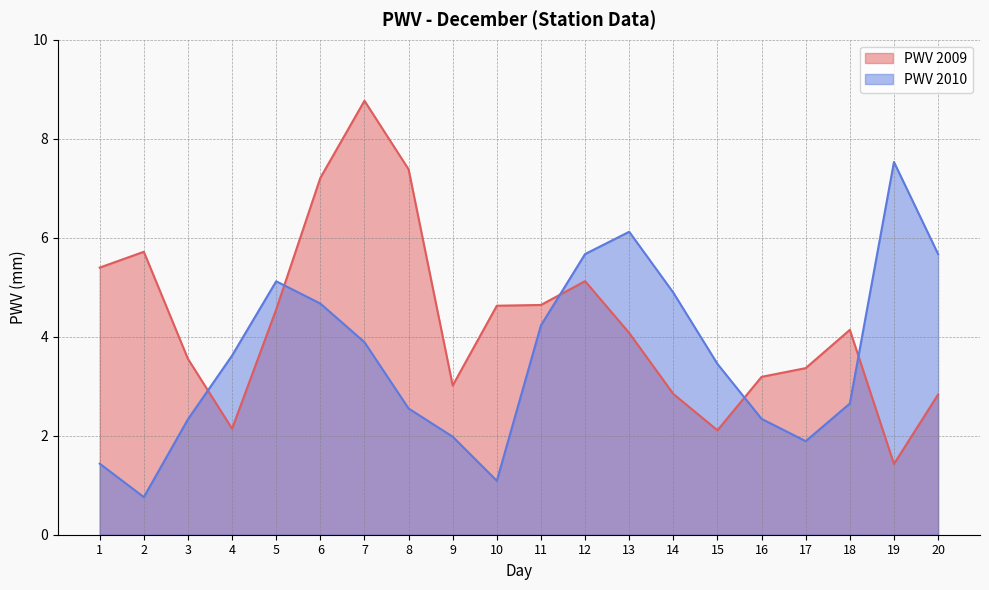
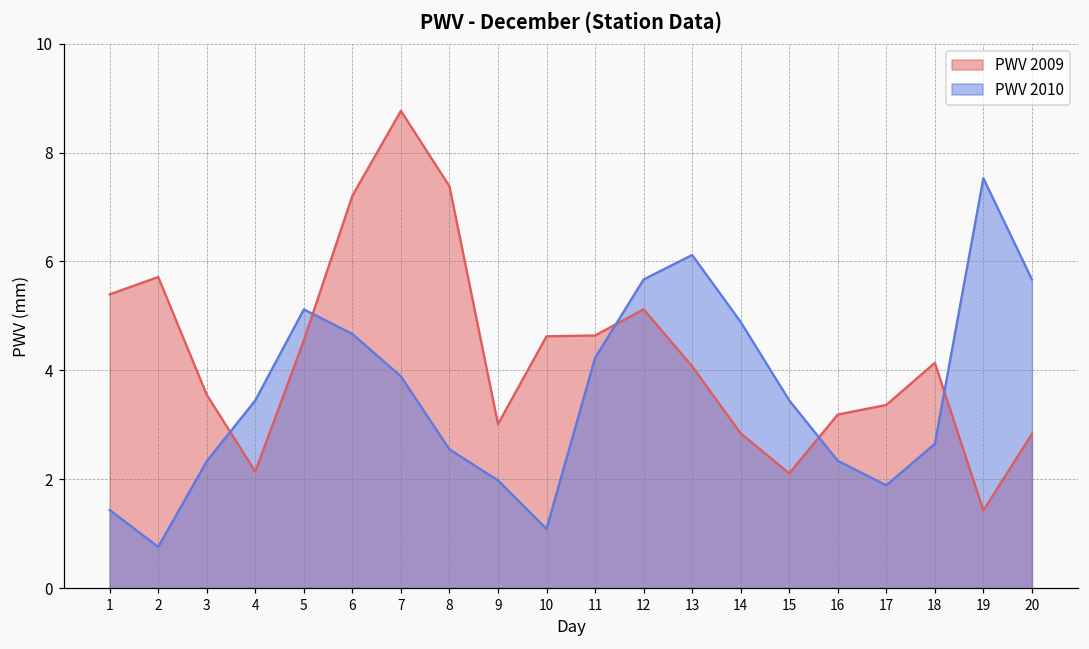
  {
    "PWV 2009": {
      "1": 5.4,
      "2": 5.7,
      "3": 3.6,
      "4": 2.1,
      "5": 4.6,
      "6": 7.2,
      "7": 8.8,
      "8": 7.4,
      "9": 3.0,
      "10": 4.6,
      "11": 4.6,
      "12": 5.1,
      "13": 4.1,
      "14": 2.8,
      "15": 2.1,
      "16": 3.2,
      "17": 3.4,
      "18": 4.1,
      "19": 1.4,
      "20": 2.8
    },
    "PWV 2010": {
      "1": 1.4,
      "2": 0.8,
      "3": 2.3,
-     "4": 3.6,
+     "4": 3.5,
      "5": 5.1,
      "6": 4.7,
      "7": 3.9,
      "8": 2.6,
      "9": 2.0,
      "10": 1.1,
      "11": 4.2,
      "12": 5.7,
      "13": 6.1,
      "14": 4.9,
      "15": 3.5,
      "16": 2.3,
      "17": 1.9,
      "18": 2.7,
      "19": 7.5,
      "20": 5.7
    }
  }
